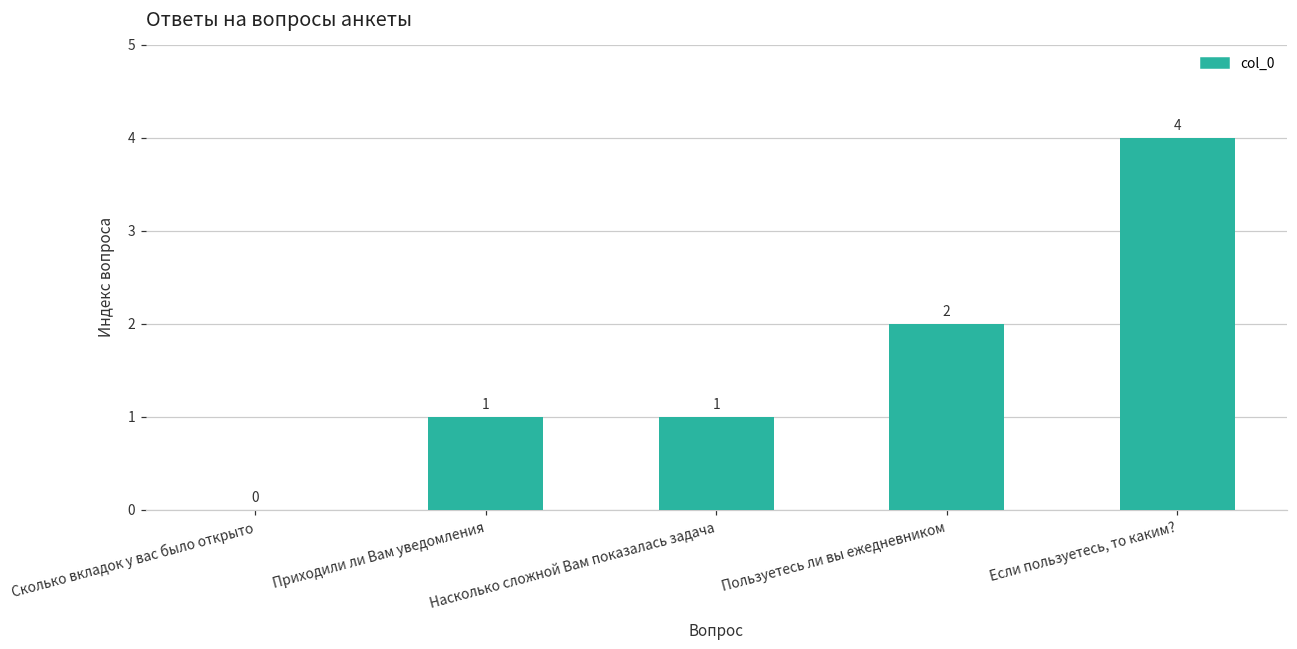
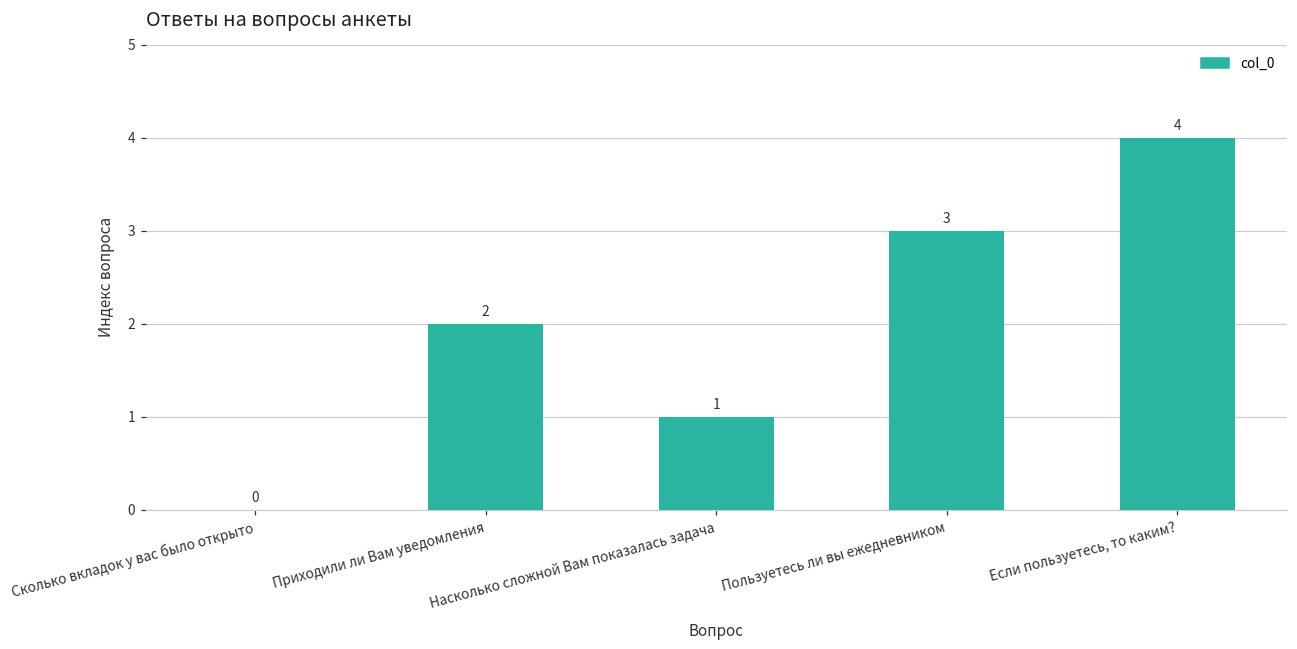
  {
    "Сколько вкладок у вас было открыто": 0,
-   "Приходили ли Вам уведомления": 1,
+   "Приходили ли Вам уведомления": 2,
    "Насколько сложной Вам показалась задача": 1,
-   "Пользуетесь ли вы ежедневником": 2,
+   "Пользуетесь ли вы ежедневником": 3,
    "Если пользуетесь, то каким?": 4
  }
